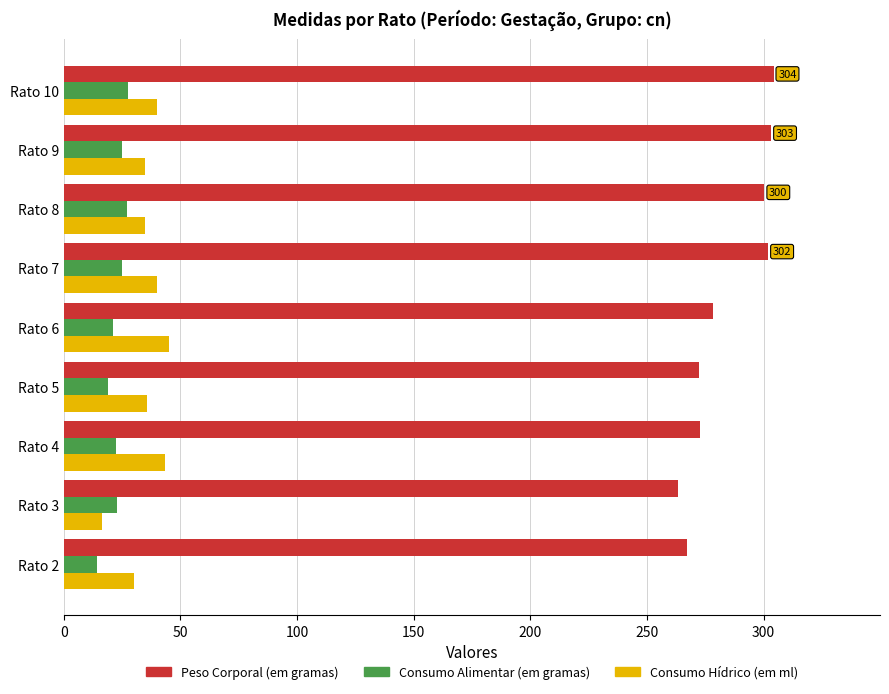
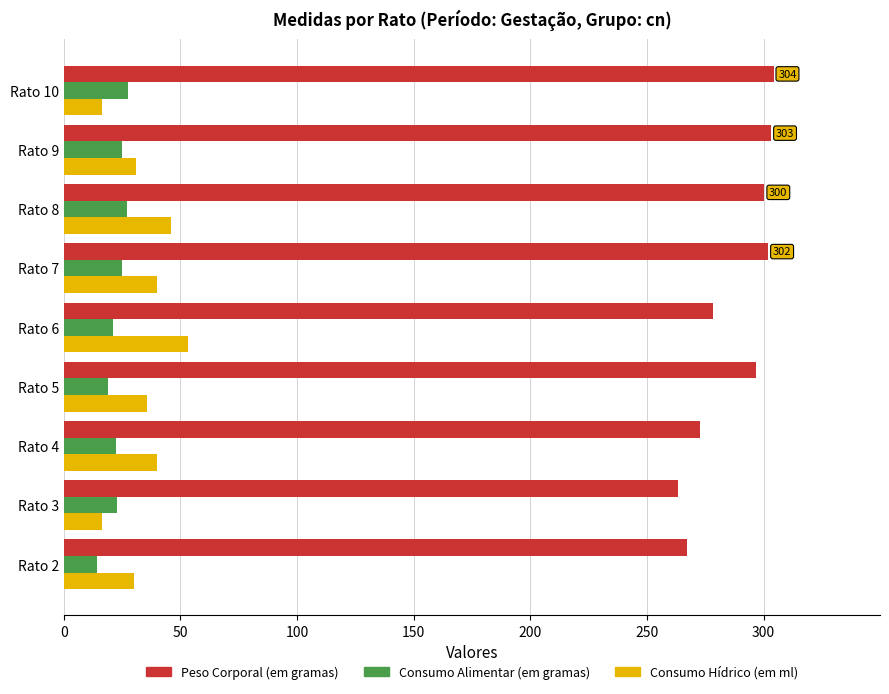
  {
    "Peso Corporal (em gramas)": {
      "Rato 6": 279,
-     "Rato 5": 272,
+     "Rato 5": 297,
      "Rato 4": 273,
      "Rato 3": 263,
      "Rato 2": 267
    },
    "Consumo Alimentar (em gramas)": {
      "Rato 10": 28,
      "Rato 9": 25,
      "Rato 8": 27,
      "Rato 7": 25,
      "Rato 6": 21,
      "Rato 5": 19,
      "Rato 4": 22,
      "Rato 3": 23,
      "Rato 2": 14
    },
    "Consumo Hídrico (em ml)": {
-     "Rato 10": 40,
-     "Rato 9": 35,
-     "Rato 8": 35,
+     "Rato 10": 17,
+     "Rato 9": 31,
+     "Rato 8": 46,
      "Rato 7": 40,
-     "Rato 6": 45,
+     "Rato 6": 53,
      "Rato 5": 36,
-     "Rato 4": 44,
+     "Rato 4": 40,
      "Rato 3": 17,
      "Rato 2": 30
    }
  }
